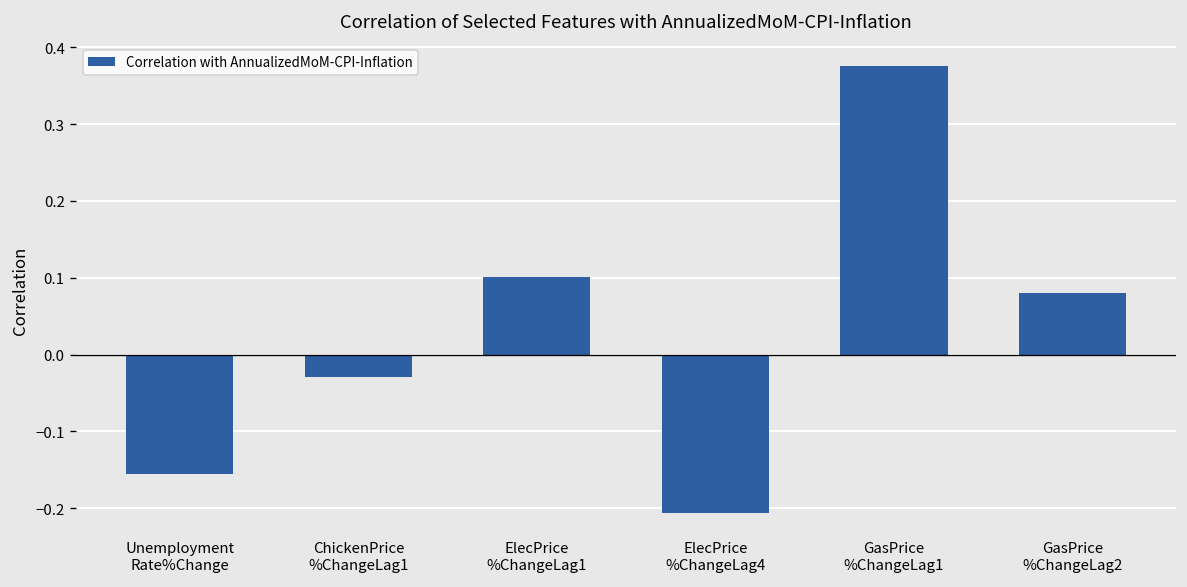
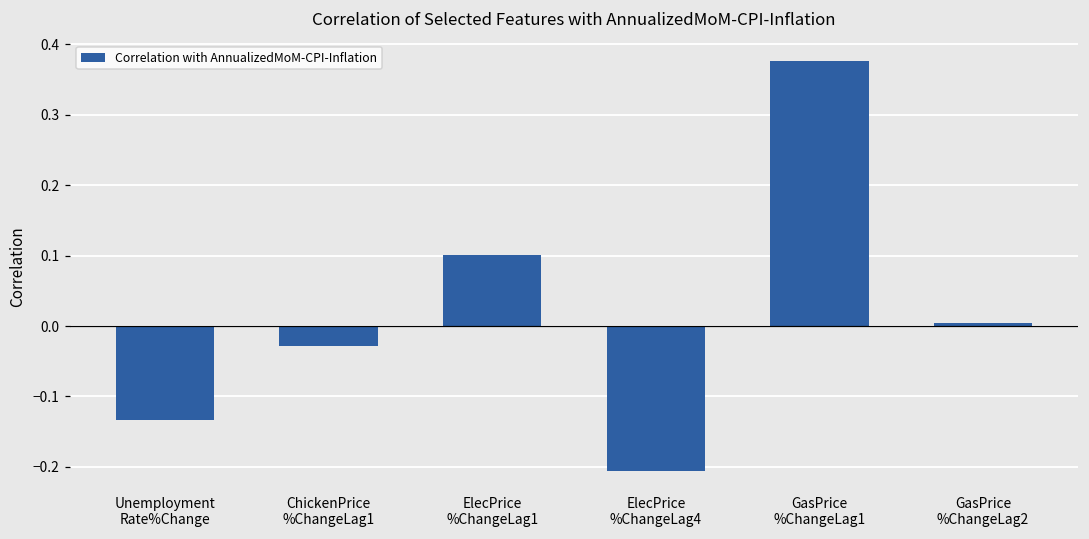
  {
-   "Unemployment Rate%Change": -0.16,
+   "Unemployment Rate%Change": -0.13,
    "ChickenPrice %ChangeLag1": -0.03,
    "ElecPrice %ChangeLag1": 0.10,
    "ElecPrice %ChangeLag4": -0.21,
    "GasPrice %ChangeLag1": 0.38,
-   "GasPrice %ChangeLag2": 0.08
+   "GasPrice %ChangeLag2": 0.00
  }
